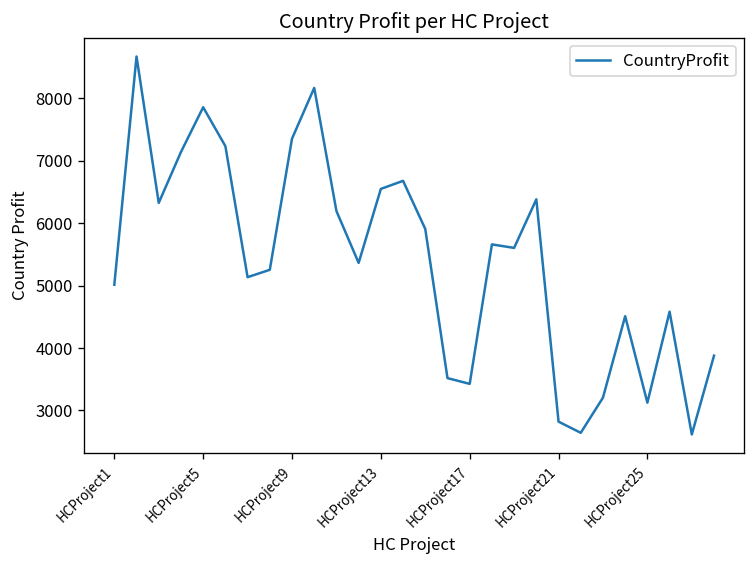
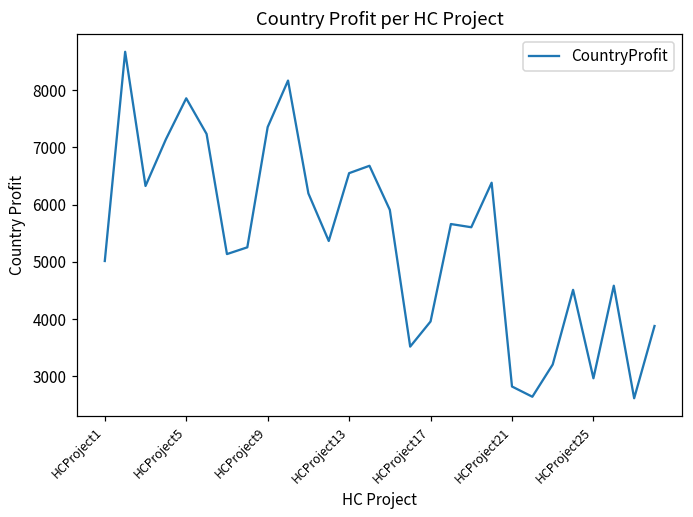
  {
    "HCProject1": 5000,
    "HCProject5": 7900,
    "HCProject9": 7400,
    "HCProject13": 6500,
-   "HCProject17": 3400,
+   "HCProject17": 4000,
    "HCProject21": 2800,
-   "HCProject25": 3100
+   "HCProject25": 3000
  }
